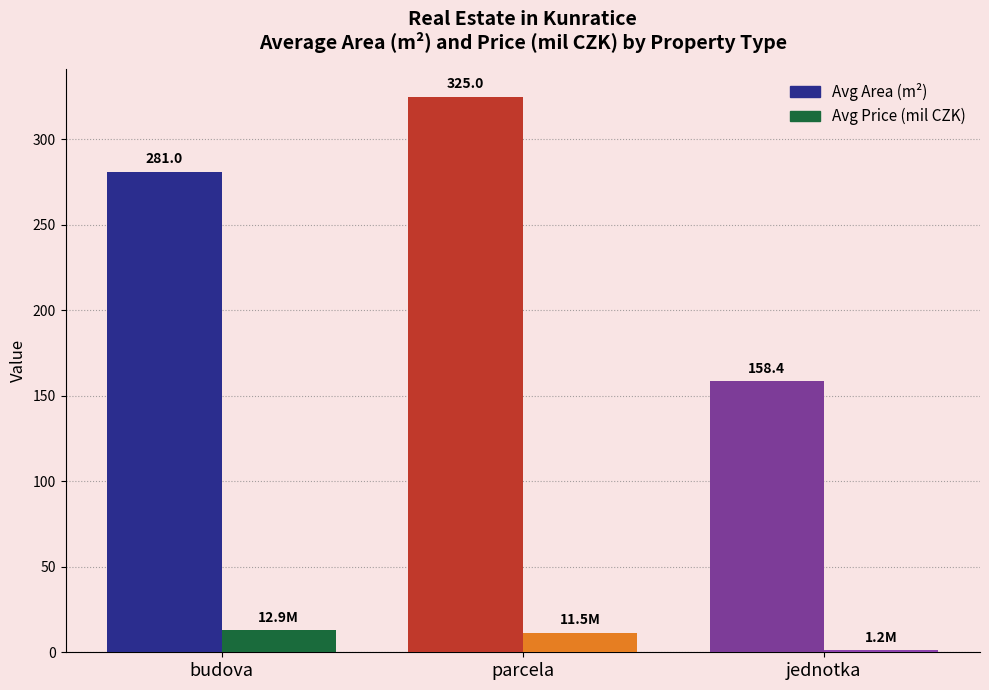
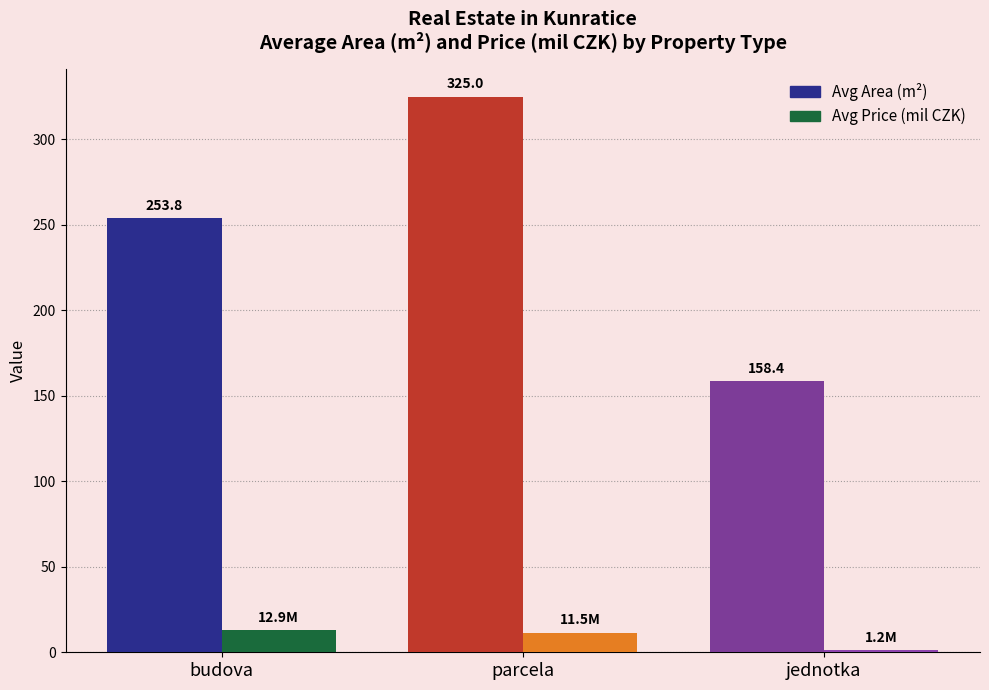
  {
    "Avg Area (m²)": {
-     "budova": "281.0",
+     "budova": "253.8",
      "parcela": "325.0",
      "jednotka": "158.4"
    },
    "Avg Price (mil CZK)": {
      "budova": "12.9M",
      "parcela": "11.5M",
      "jednotka": "1.2M"
    }
  }
